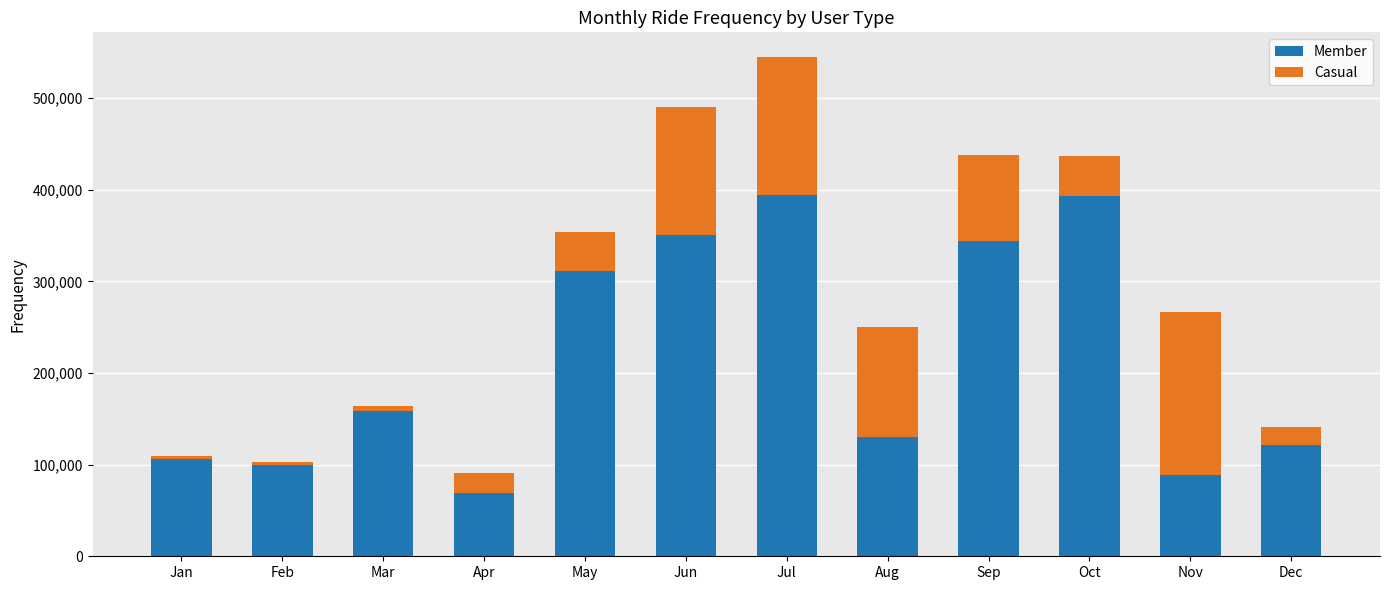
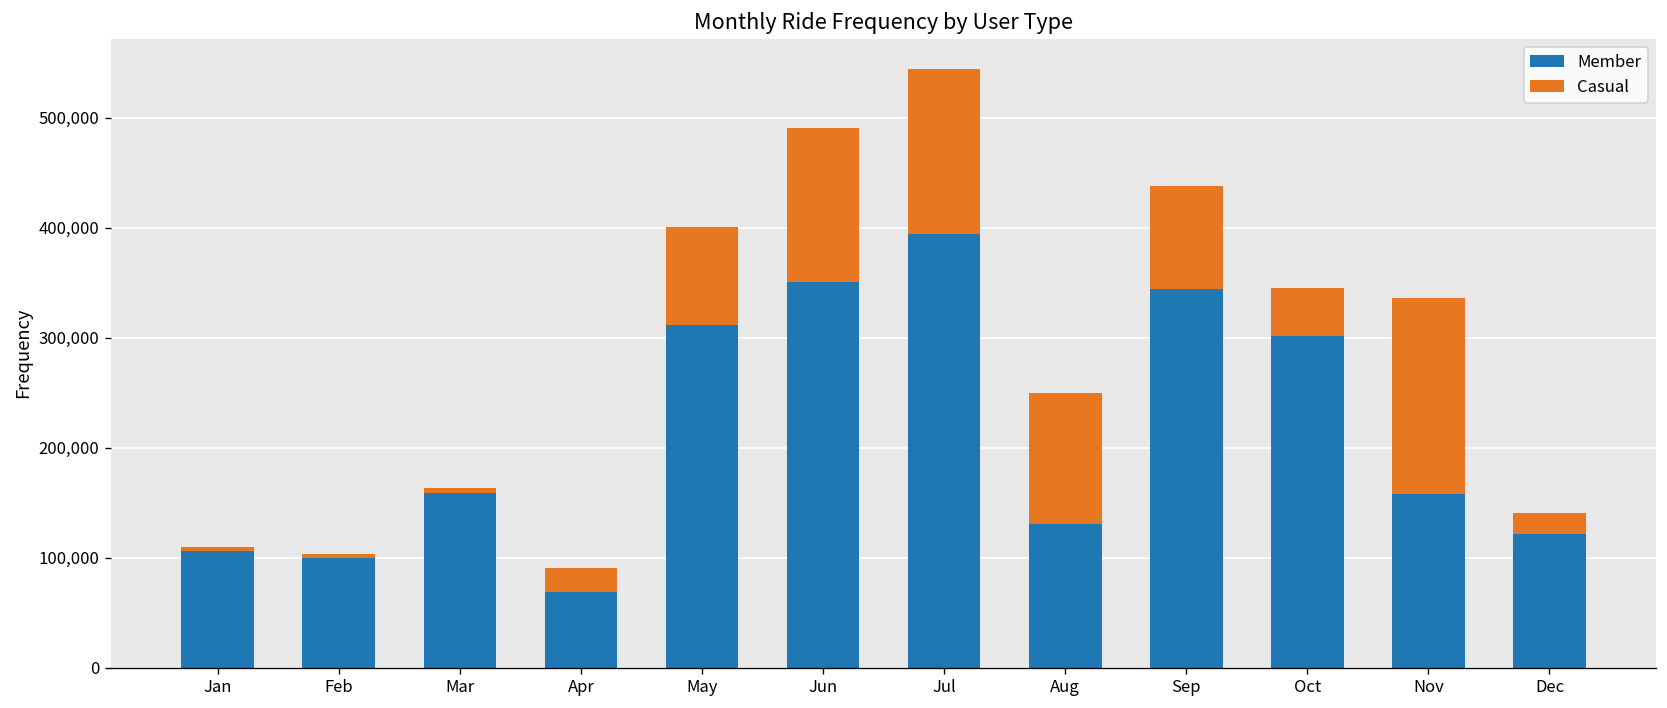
  {
    "Member": {
      "Jan": "110,000",
      "Feb": "100,000",
      "Mar": "160,000",
      "Apr": "70,000",
      "May": "310,000",
      "Jun": "350,000",
      "Jul": "390,000",
      "Aug": "130,000",
      "Sep": "340,000",
-     "Oct": "390,000",
-     "Nov": "90,000",
+     "Oct": "300,000",
+     "Nov": "160,000",
      "Dec": "120,000"
    },
    "Casual": {
      "Jan": "0",
      "Feb": "0",
      "Mar": "0",
      "Apr": "20,000",
-     "May": "40,000",
+     "May": "90,000",
      "Jun": "140,000",
      "Jul": "150,000",
      "Aug": "120,000",
      "Sep": "90,000",
      "Oct": "40,000",
      "Nov": "180,000",
      "Dec": "20,000"
    }
  }
